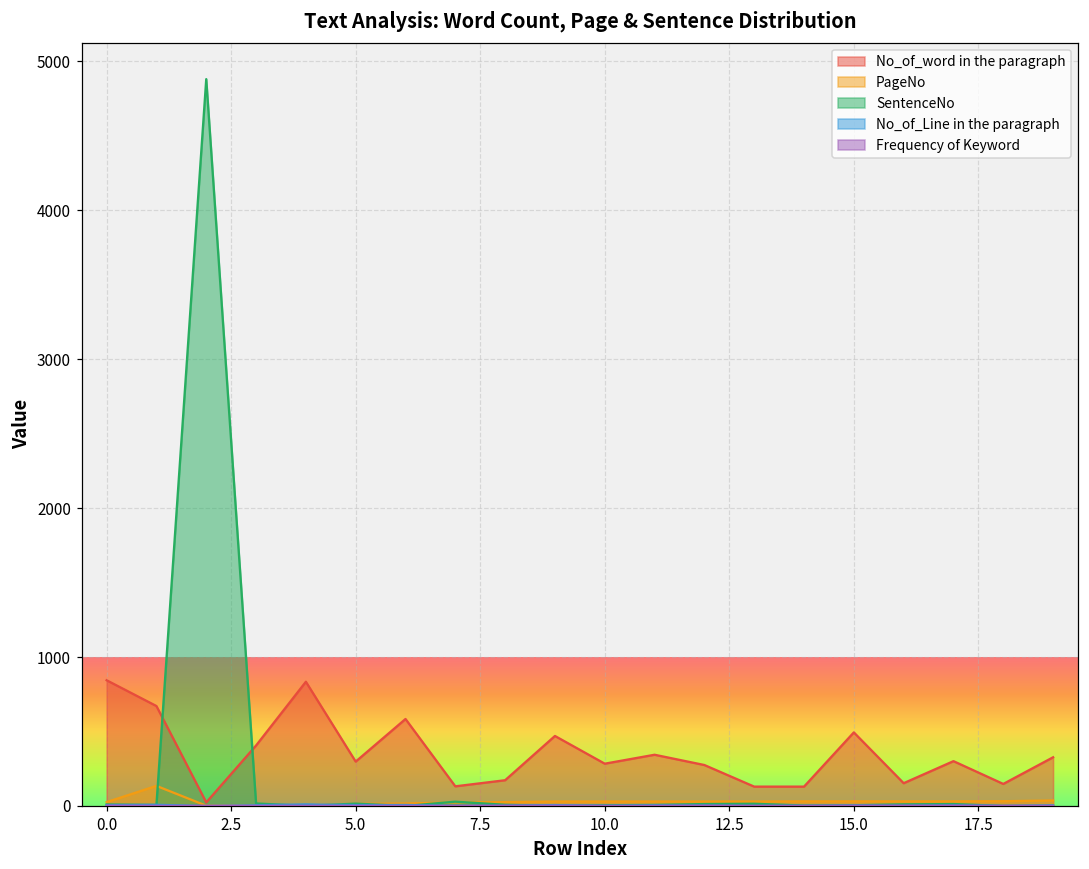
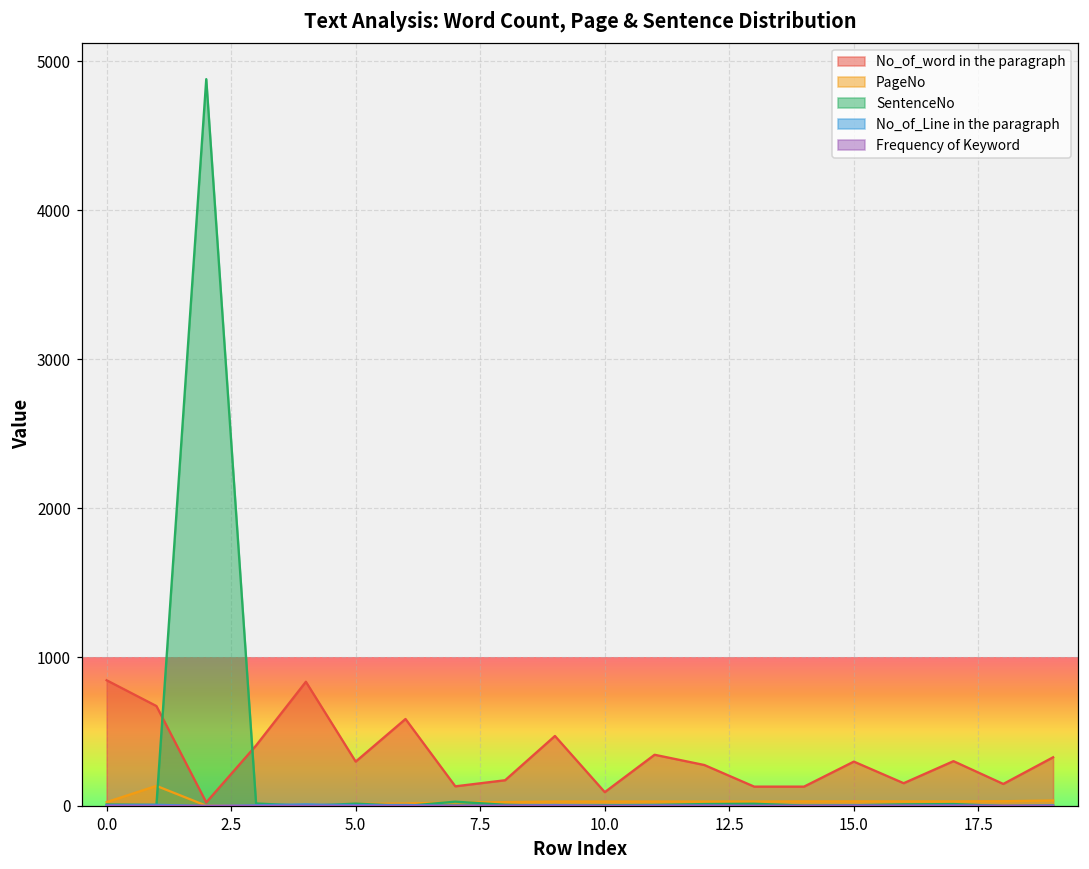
  {
    "No_of_word in the paragraph": {
      "0.0": 840,
      "5.0": 300,
-     "10.0": 280,
-     "15.0": 490
+     "10.0": 90,
+     "15.0": 300
    },
    "PageNo": {
      "10.0": 30,
      "15.0": 30
    }
  }
